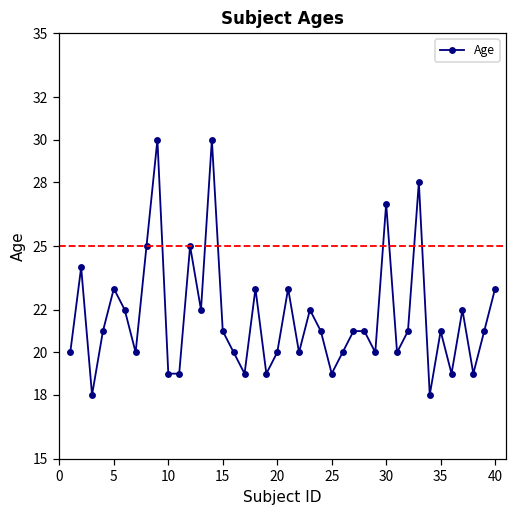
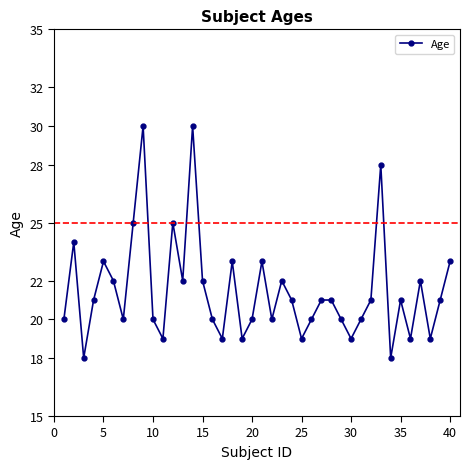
  {
    "5": 23,
-   "10": 19,
-   "15": 21,
+   "10": 20,
+   "15": 22,
    "20": 20,
    "25": 19,
-   "30": 27,
+   "30": 19,
    "35": 21,
    "40": 23
  }
